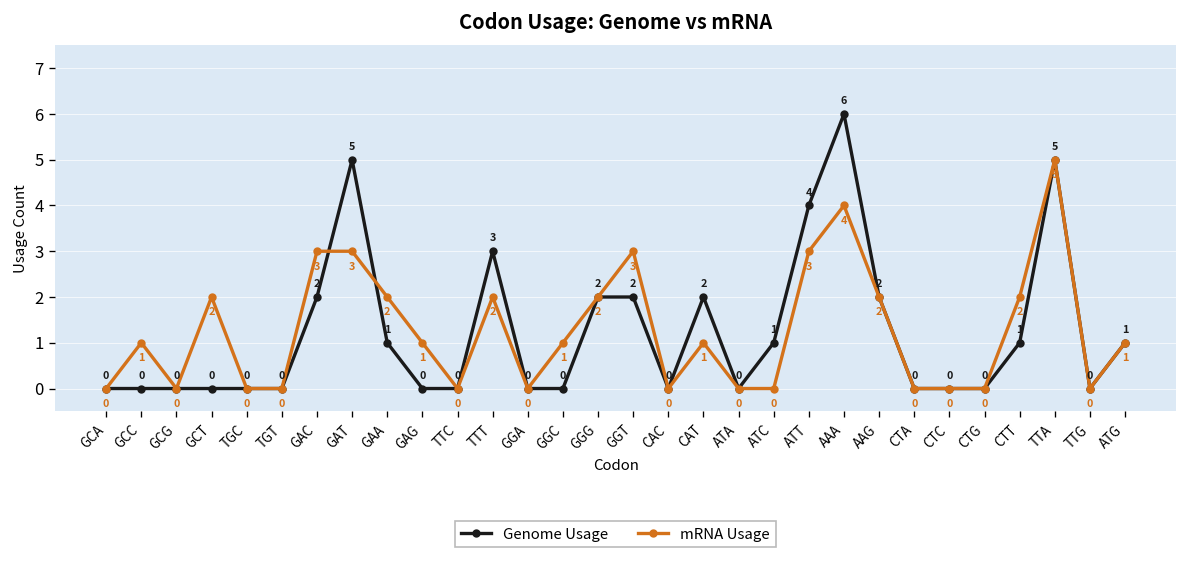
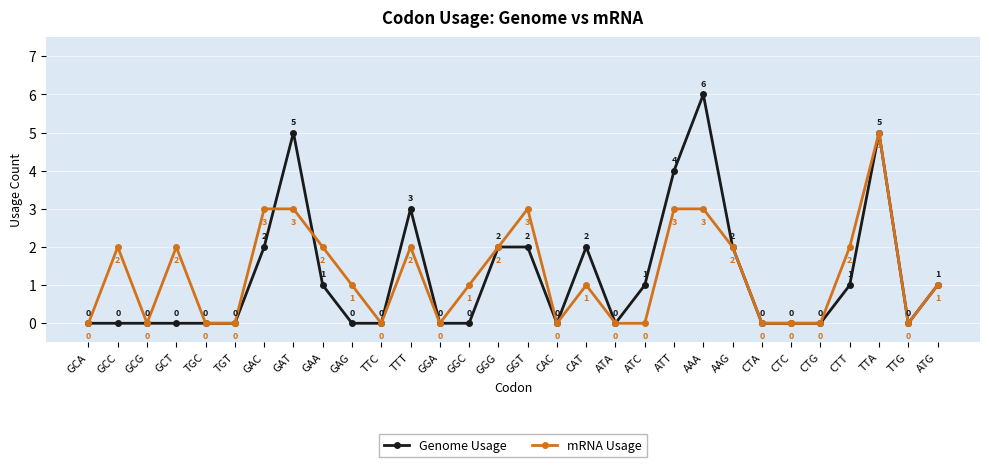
  {
    "Genome Usage": {
      "GCC": 0,
      "GCT": 0,
      "GAC": 2,
      "GAT": 5,
      "GAA": 1,
      "GAG": 0,
      "TTT": 3,
      "GGC": 0,
      "GGT": 2,
      "CAT": 2,
      "ATC": 1,
      "ATT": 4,
      "AAA": 6,
      "CTT": 1
    },
    "mRNA Usage": {
-     "GCC": 1,
+     "GCC": 2,
      "GCT": 2,
      "GAC": 3,
      "GAT": 3,
      "GAA": 2,
      "GAG": 1,
      "TTT": 2,
      "GGC": 1,
      "GGT": 3,
      "CAT": 1,
      "ATC": 0,
      "ATT": 3,
-     "AAA": 4,
+     "AAA": 3,
      "CTT": 2
    }
  }
